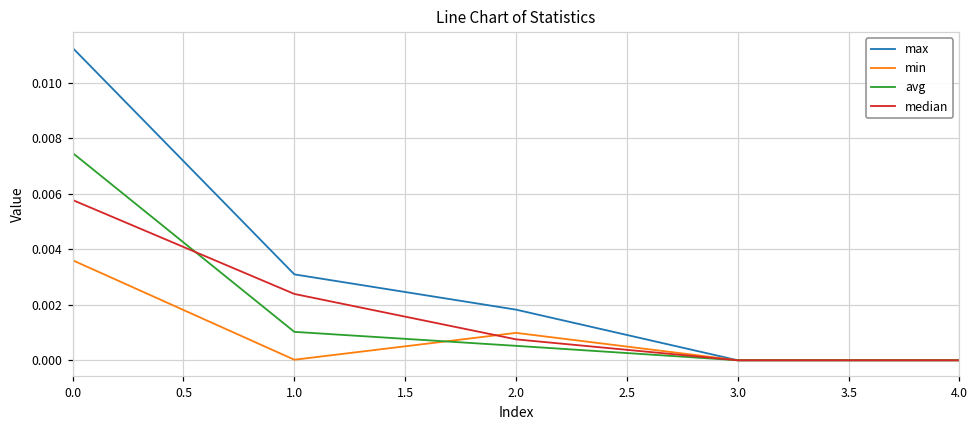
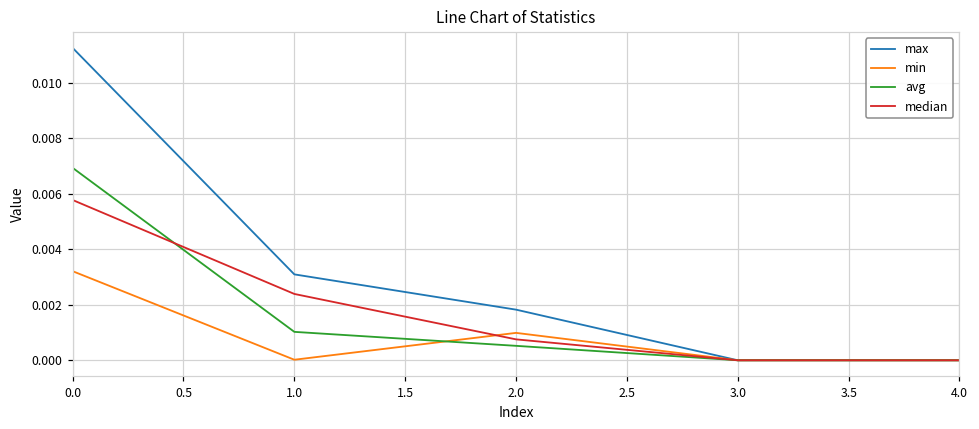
  {
    "max": {
      "0.0": 0.0113,
      "1.0": 0.0031,
      "2.0": 0.0018
    },
    "min": {
-     "0.0": 0.0036,
+     "0.0": 0.0032,
      "1.0": 0.0000,
      "2.0": 0.0010
    },
    "avg": {
-     "0.0": 0.0075,
+     "0.0": 0.0069,
      "1.0": 0.0010,
      "2.0": 0.0005
    },
    "median": {
      "0.0": 0.0058,
      "1.0": 0.0024,
      "2.0": 0.0008
    }
  }
